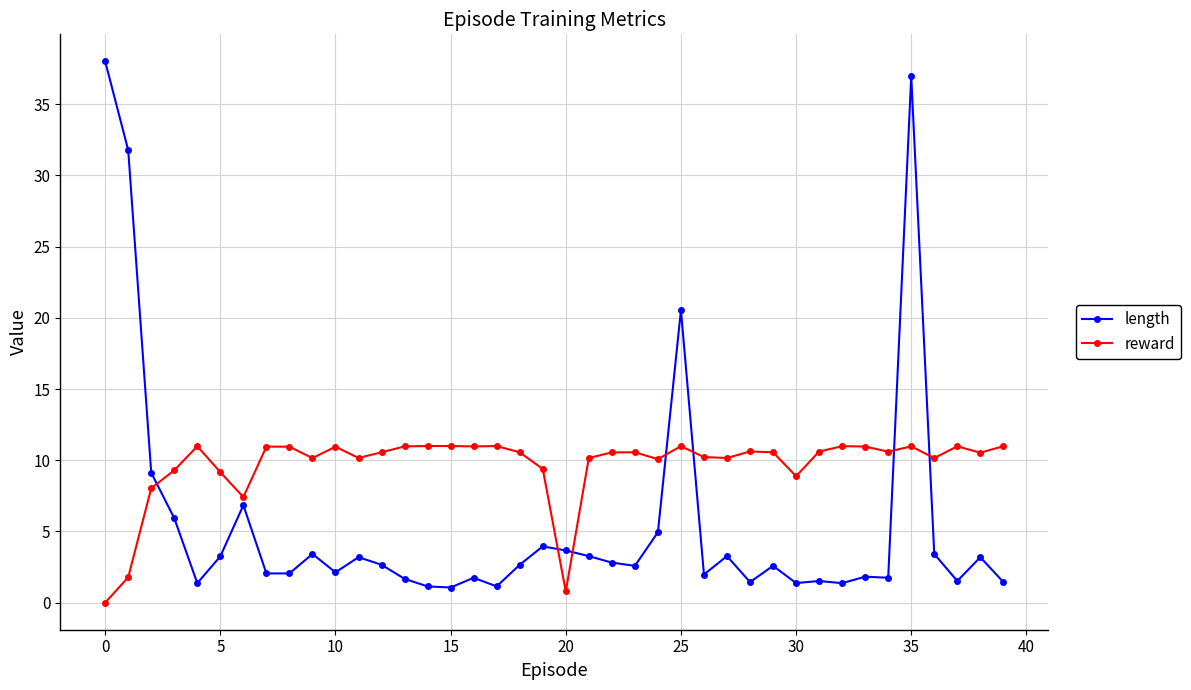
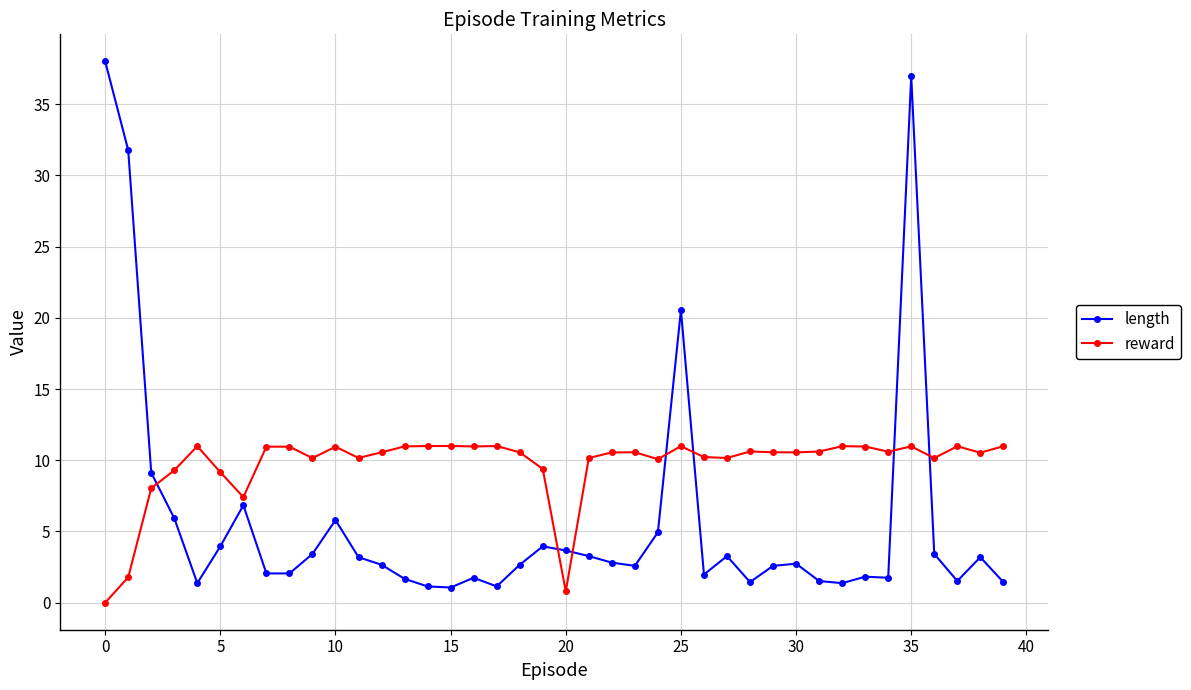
  {
    "length": {
      "0": 38.0,
-     "5": 3.3,
-     "10": 2.1,
+     "5": 4.0,
+     "10": 5.8,
      "15": 1.1,
      "20": 3.7,
      "25": 20.5,
-     "30": 1.4,
+     "30": 2.7,
      "35": 37.0
    },
    "reward": {
      "0": 0.0,
      "5": 9.2,
      "10": 10.9,
      "15": 11.0,
      "20": 0.8,
      "25": 11.0,
-     "30": 8.9,
+     "30": 10.6,
      "35": 11.0
    }
  }
